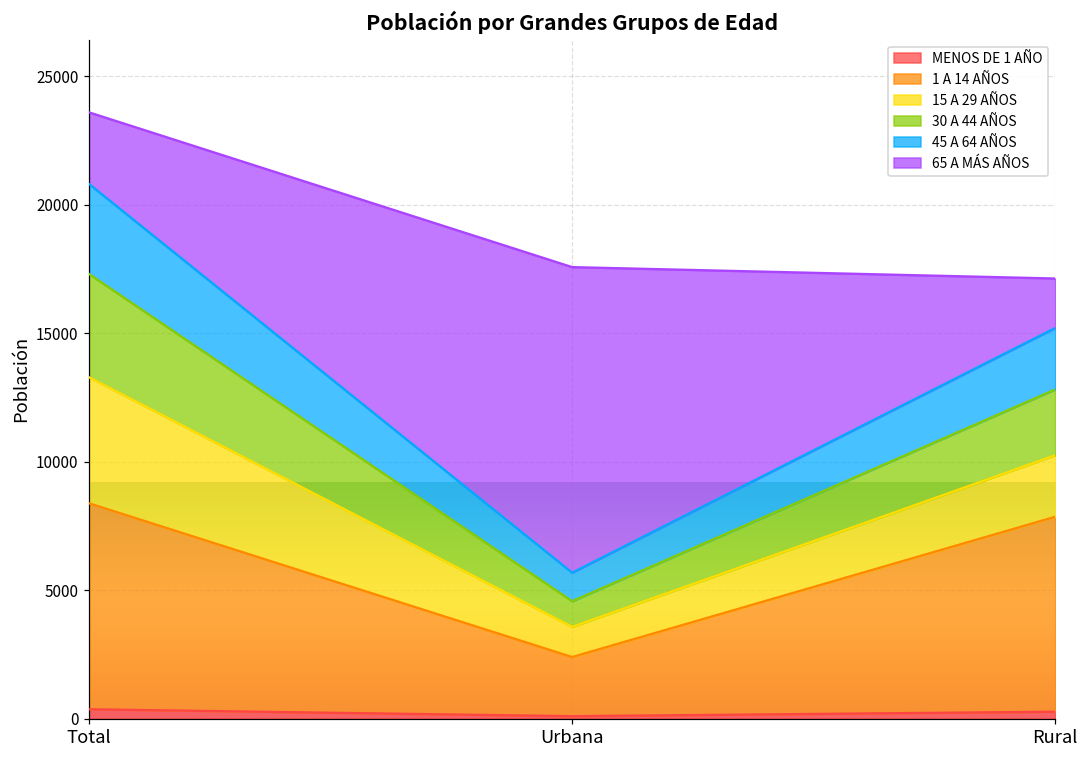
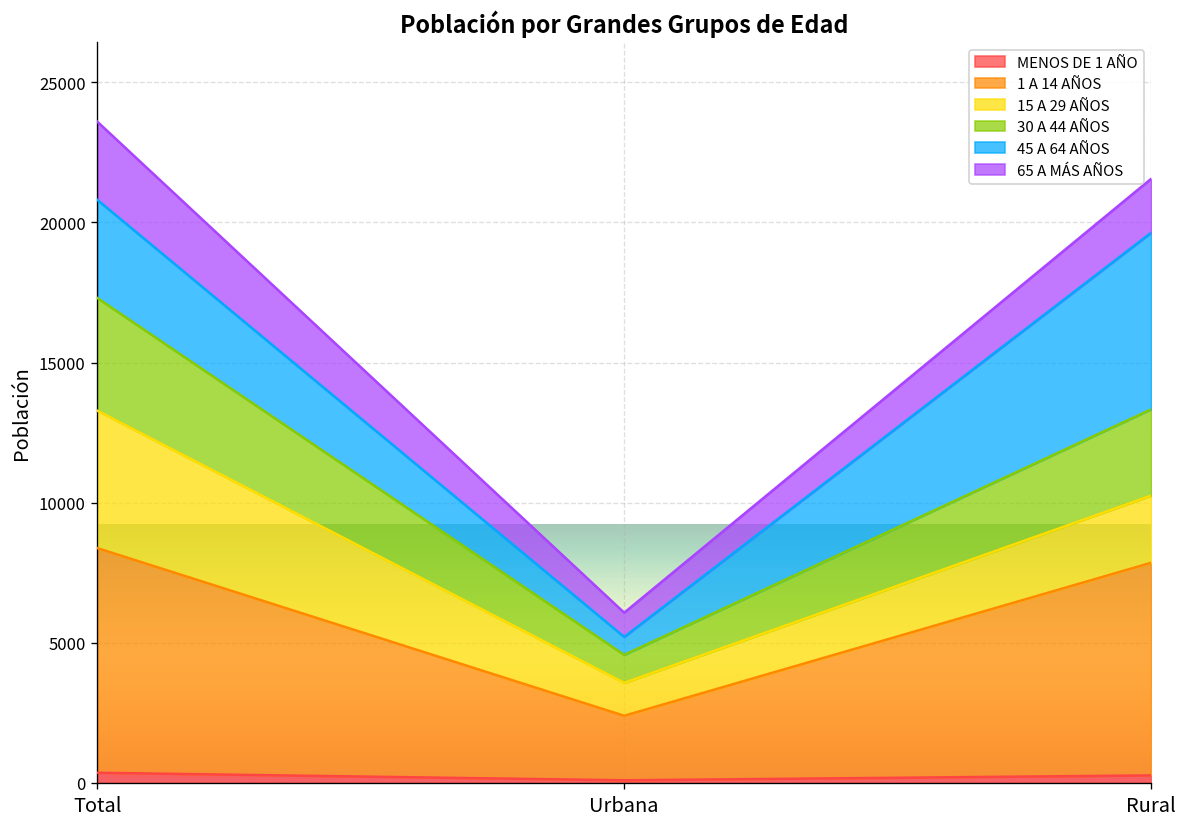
  {
    "MENOS DE 1 AÑO": {
      "Total": 400,
      "Urbana": 100,
      "Rural": 300
    },
    "1 A 14 AÑOS": {
      "Total": 8000,
      "Urbana": 2300,
      "Rural": 7600
    },
    "15 A 29 AÑOS": {
      "Total": 4900,
      "Urbana": 1200,
      "Rural": 2400
    },
    "30 A 44 AÑOS": {
      "Total": 4000,
      "Urbana": 1000,
-     "Rural": 2600
+     "Rural": 3100
    },
    "45 A 64 AÑOS": {
      "Total": 3500,
-     "Urbana": 1100,
-     "Rural": 2400
+     "Urbana": 600,
+     "Rural": 6300
    },
    "65 A MÁS AÑOS": {
      "Total": 2800,
-     "Urbana": 11900,
+     "Urbana": 900,
      "Rural": 1900
    }
  }
